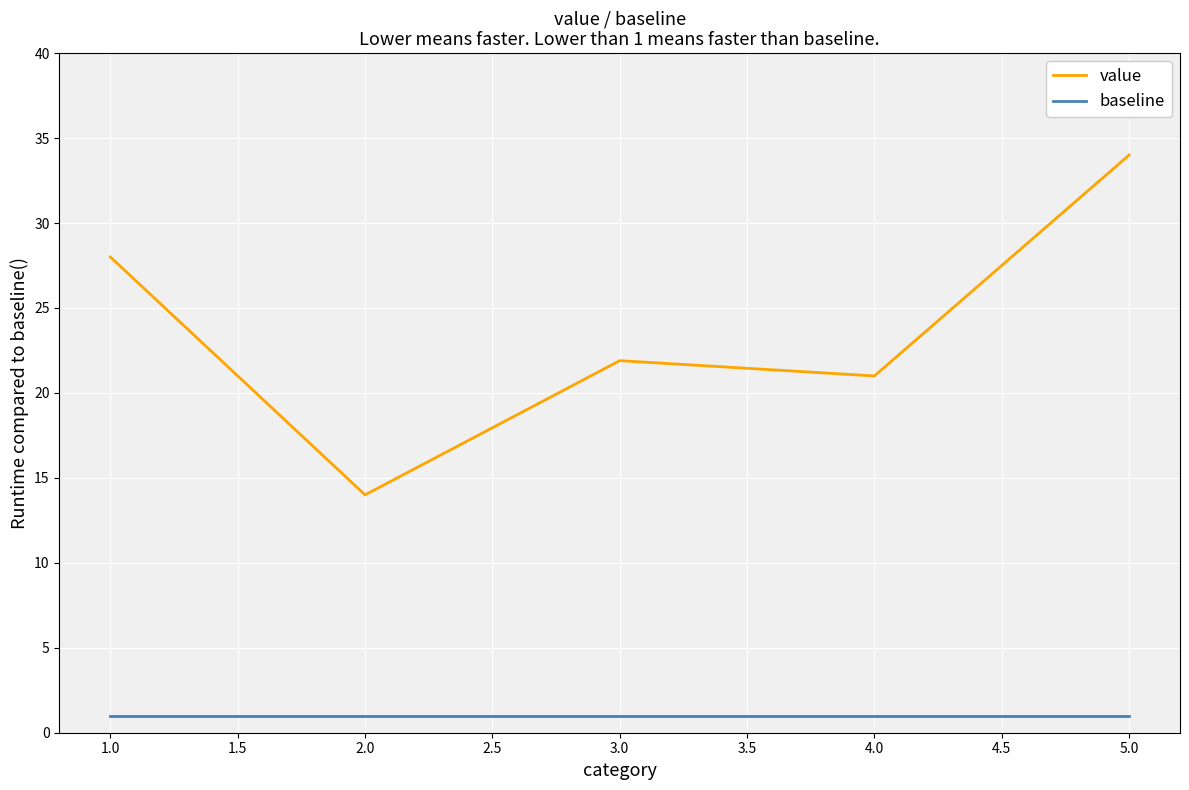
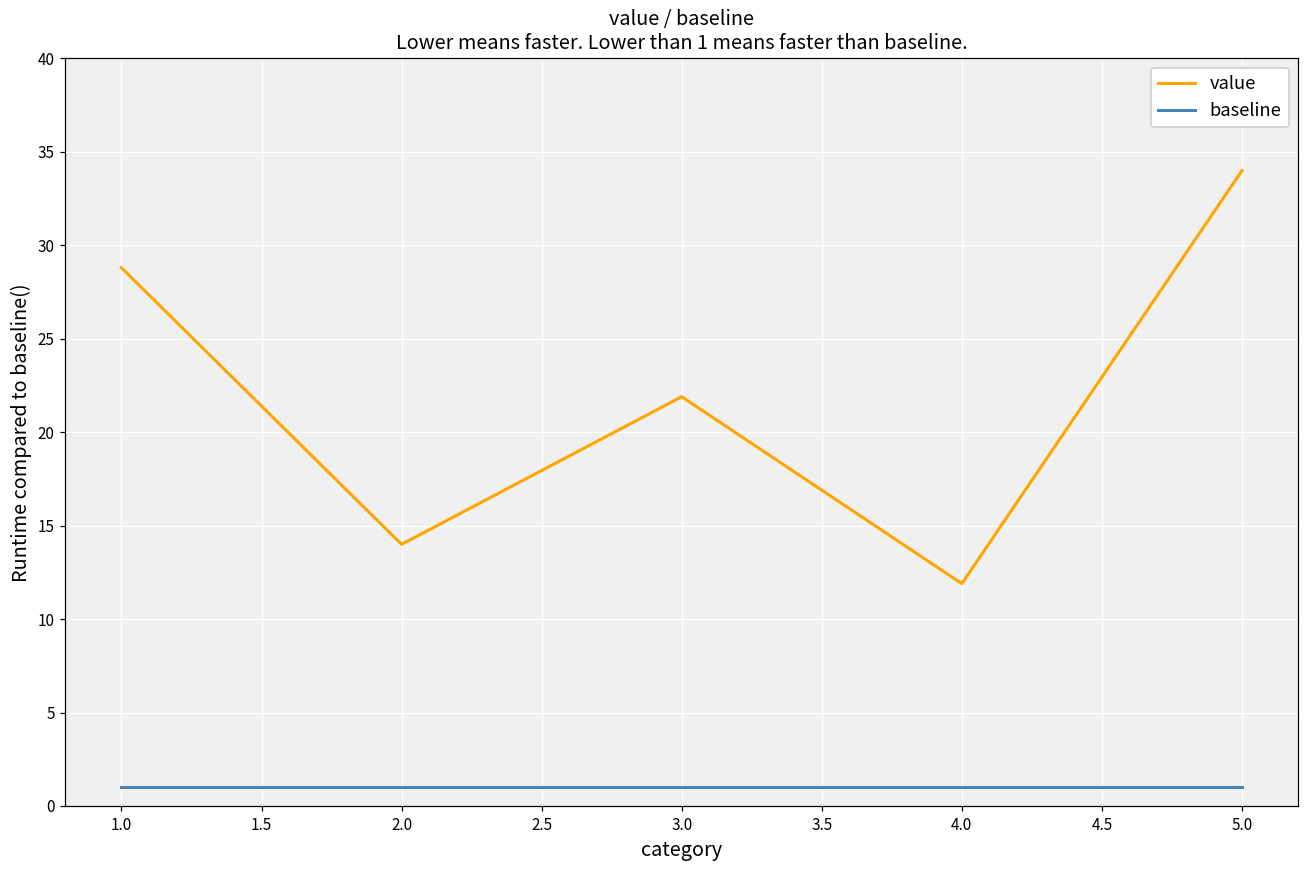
  {
    "value": {
-     "1.0": 28.0,
+     "1.0": 28.8,
      "2.0": 14.0,
      "3.0": 21.9,
-     "4.0": 21.0,
+     "4.0": 11.9,
      "5.0": 34.0
    },
    "baseline": {
      "1.0": 1.0,
      "2.0": 1.0,
      "3.0": 1.0,
      "4.0": 1.0,
      "5.0": 1.0
    }
  }
